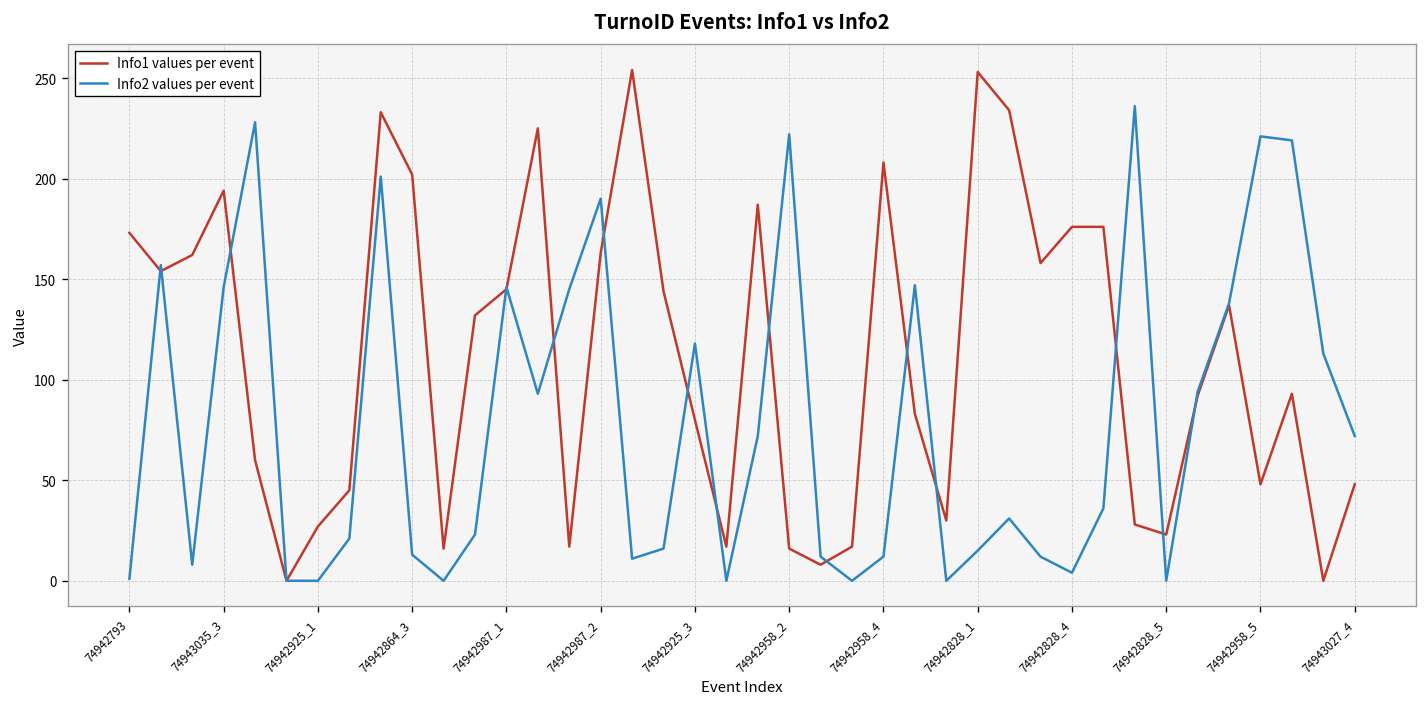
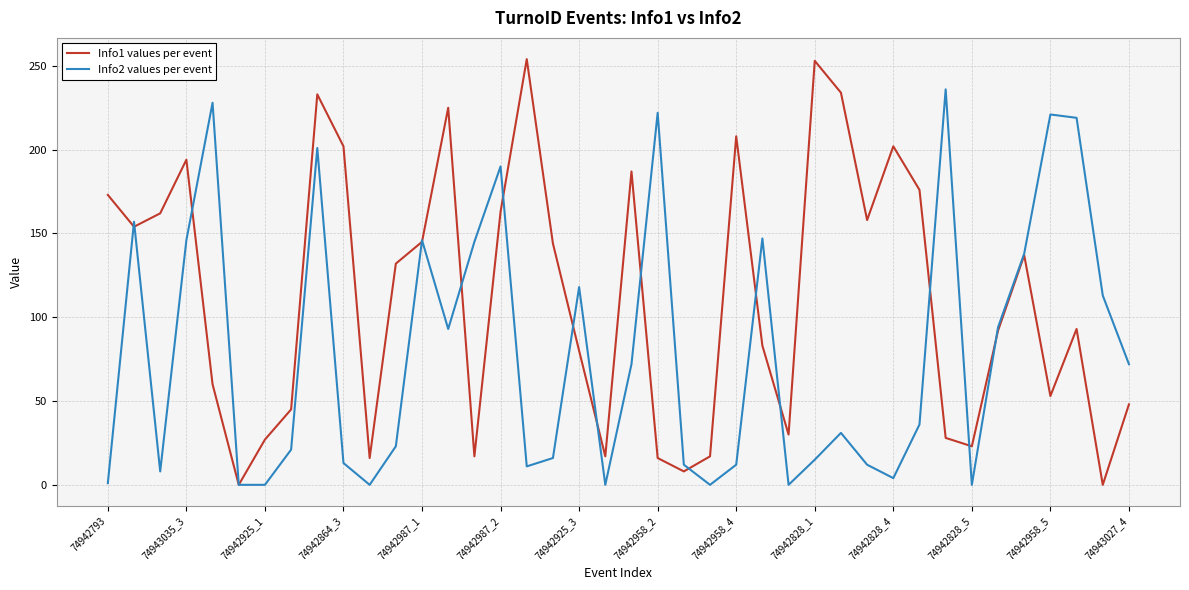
  {
    "Info1 values per event": {
      "74942793": 173,
      "74943035_3": 194,
      "74942925_1": 27,
      "74942864_3": 202,
      "74942987_2": 163,
      "74942925_3": 80,
      "74942958_2": 16,
      "74942958_4": 208,
      "74942828_1": 253,
-     "74942828_4": 176,
+     "74942828_4": 202,
      "74942828_5": 23,
-     "74942958_5": 48,
+     "74942958_5": 53,
      "74943027_4": 48
    },
    "Info2 values per event": {
      "74942793": 1,
      "74943035_3": 146,
      "74942925_1": 0,
      "74942864_3": 13,
      "74942987_2": 190,
      "74942925_3": 118,
      "74942958_2": 222,
      "74942958_4": 12,
      "74942828_1": 15,
      "74942828_4": 4,
      "74942828_5": 0,
      "74942958_5": 221,
      "74943027_4": 72
    }
  }
